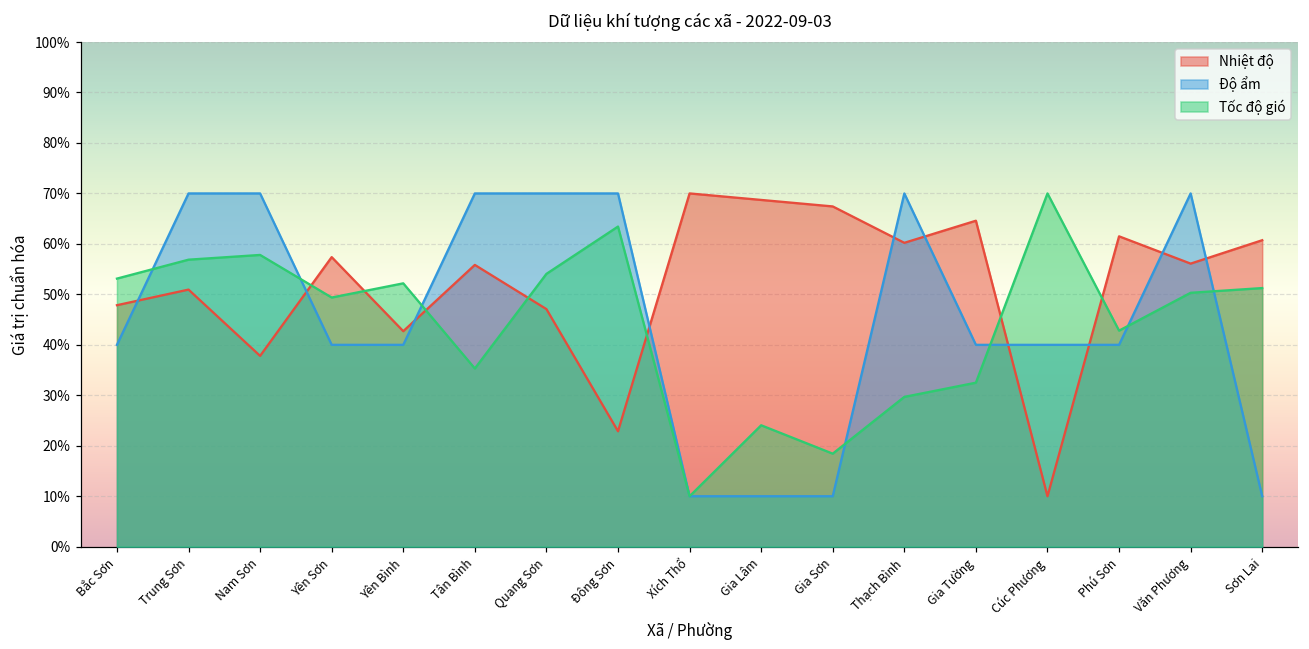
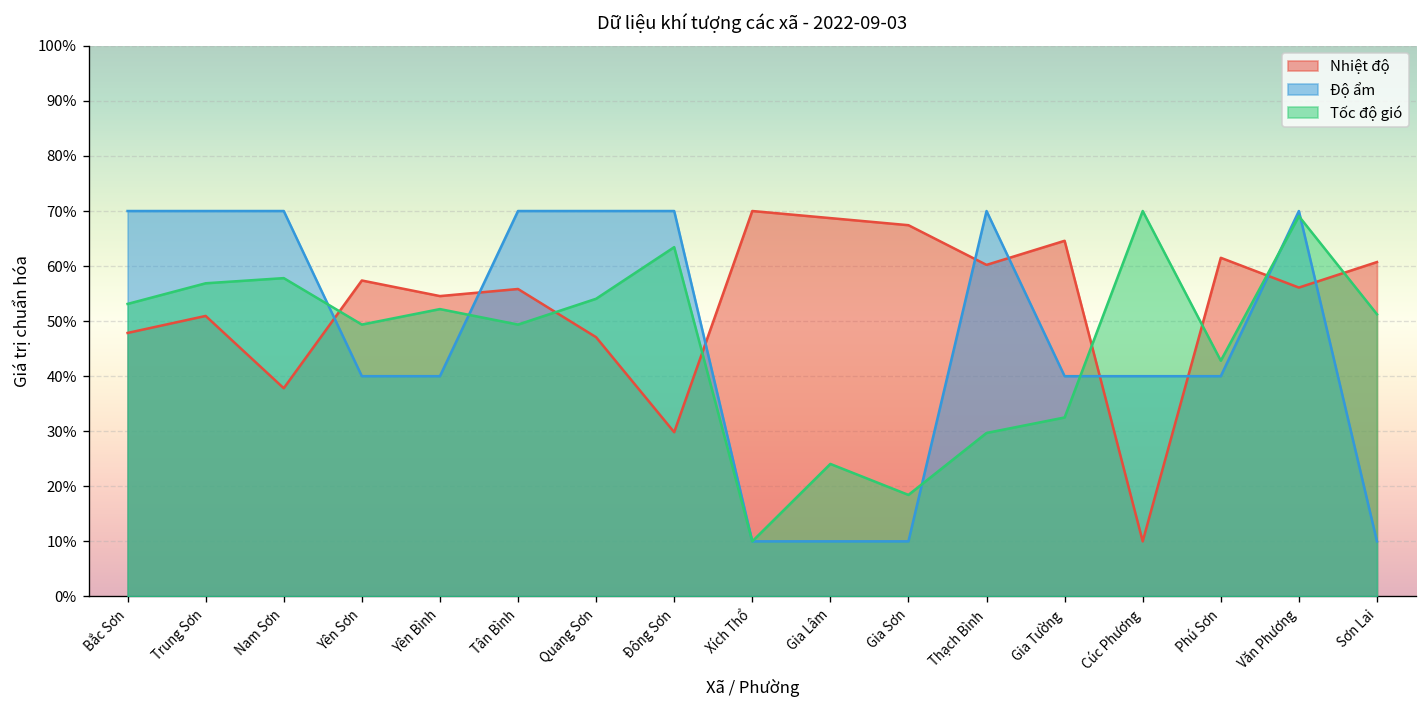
  {
    "Nhiệt độ": {
      "Bắc Sơn": "48%",
      "Trung Sơn": "51%",
      "Nam Sơn": "38%",
      "Yên Sơn": "57%",
-     "Yên Bình": "43%",
+     "Yên Bình": "55%",
      "Tân Bình": "56%",
      "Quang Sơn": "47%",
-     "Đông Sơn": "23%",
+     "Đông Sơn": "30%",
      "Xích Thổ": "70%",
      "Gia Lâm": "69%",
      "Gia Sơn": "67%",
      "Thạch Bình": "60%",
      "Gia Tường": "65%",
      "Cúc Phương": "10%",
      "Phú Sơn": "62%",
      "Văn Phương": "56%",
      "Sơn Lai": "61%"
    },
    "Độ ẩm": {
-     "Bắc Sơn": "40%",
+     "Bắc Sơn": "70%",
      "Trung Sơn": "70%",
      "Nam Sơn": "70%",
      "Yên Sơn": "40%",
      "Yên Bình": "40%",
      "Tân Bình": "70%",
      "Quang Sơn": "70%",
      "Đông Sơn": "70%",
      "Gia Lâm": "10%",
      "Gia Sơn": "10%",
      "Thạch Bình": "70%",
      "Gia Tường": "40%",
      "Cúc Phương": "40%",
      "Phú Sơn": "40%",
      "Văn Phương": "70%",
      "Sơn Lai": "10%"
    },
    "Tốc độ gió": {
      "Bắc Sơn": "53%",
      "Trung Sơn": "57%",
      "Nam Sơn": "58%",
      "Yên Sơn": "49%",
      "Yên Bình": "52%",
-     "Tân Bình": "35%",
+     "Tân Bình": "49%",
      "Quang Sơn": "54%",
      "Đông Sơn": "63%",
      "Gia Lâm": "24%",
      "Gia Sơn": "18%",
      "Thạch Bình": "30%",
      "Gia Tường": "32%",
      "Cúc Phương": "70%",
      "Phú Sơn": "43%",
-     "Văn Phương": "50%",
+     "Văn Phương": "69%",
      "Sơn Lai": "51%"
    }
  }
